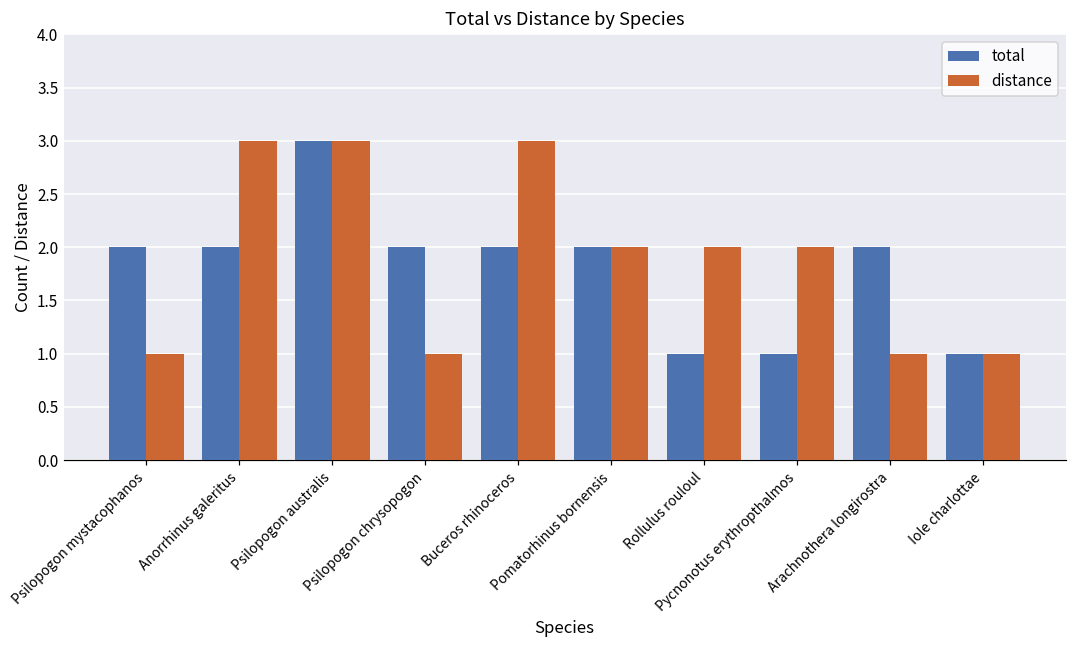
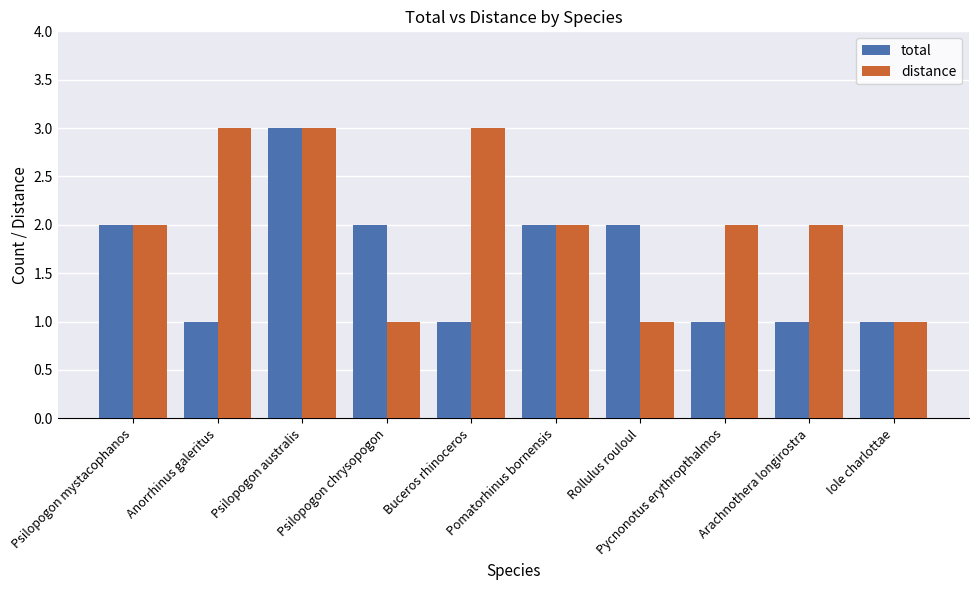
  {
    "total": {
      "Psilopogon mystacophanos": 2,
-     "Anorrhinus galeritus": 2,
+     "Anorrhinus galeritus": 1,
      "Psilopogon australis": 3,
      "Psilopogon chrysopogon": 2,
-     "Buceros rhinoceros": 2,
+     "Buceros rhinoceros": 1,
      "Pomatorhinus bornensis": 2,
-     "Rollulus rouloul": 1,
+     "Rollulus rouloul": 2,
      "Pycnonotus erythropthalmos": 1,
-     "Arachnothera longirostra": 2,
+     "Arachnothera longirostra": 1,
      "Iole charlottae": 1
    },
    "distance": {
-     "Psilopogon mystacophanos": 1,
+     "Psilopogon mystacophanos": 2,
      "Anorrhinus galeritus": 3,
      "Psilopogon australis": 3,
      "Psilopogon chrysopogon": 1,
      "Buceros rhinoceros": 3,
      "Pomatorhinus bornensis": 2,
-     "Rollulus rouloul": 2,
+     "Rollulus rouloul": 1,
      "Pycnonotus erythropthalmos": 2,
-     "Arachnothera longirostra": 1,
+     "Arachnothera longirostra": 2,
      "Iole charlottae": 1
    }
  }
